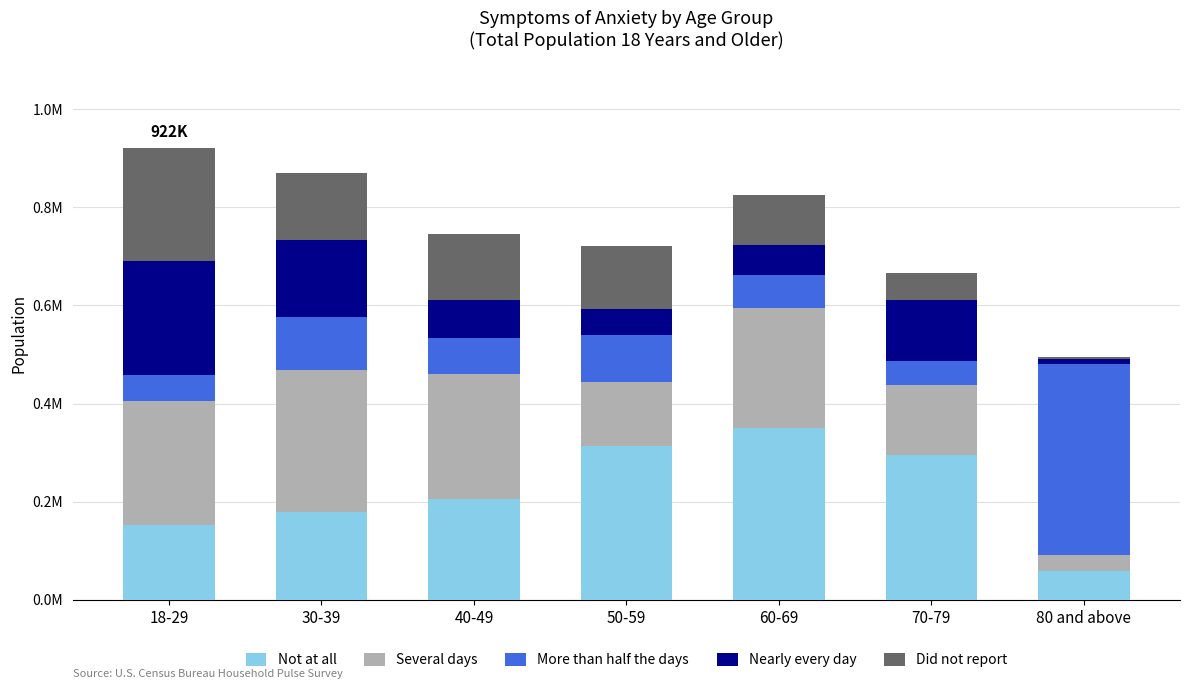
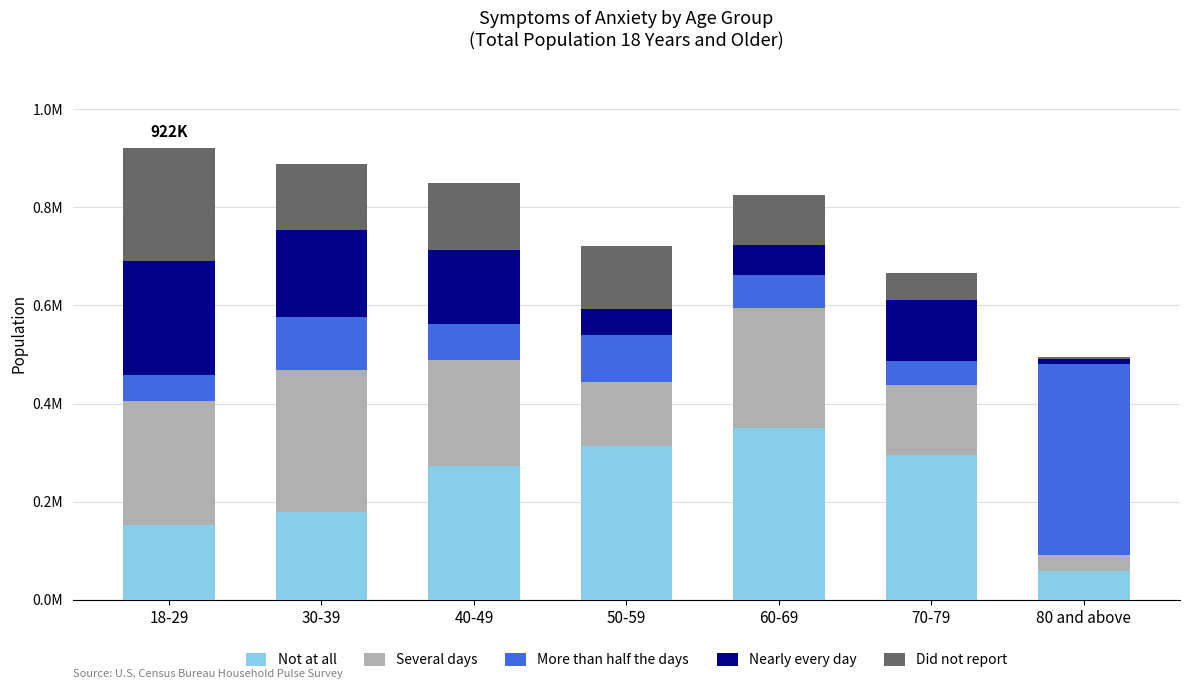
  {
    "Not at all": {
      "18-29": 150000,
      "30-39": 180000,
-     "40-49": 200000,
+     "40-49": 270000,
      "50-59": 310000,
      "60-69": 350000,
      "70-79": 290000,
      "80 and above": 60000
    },
    "Several days": {
      "18-29": 250000,
      "30-39": 290000,
-     "40-49": 260000,
+     "40-49": 220000,
      "50-59": 130000,
      "60-69": 240000,
      "70-79": 140000,
      "80 and above": 30000
    },
    "More than half the days": {
      "18-29": 50000,
      "30-39": 110000,
      "40-49": 70000,
      "50-59": 100000,
      "60-69": 70000,
      "70-79": 50000,
      "80 and above": 390000
    },
    "Nearly every day": {
      "18-29": 230000,
-     "30-39": 160000,
-     "40-49": 80000,
+     "30-39": 180000,
+     "40-49": 150000,
      "50-59": 50000,
      "60-69": 60000,
      "70-79": 120000,
      "80 and above": 10000
    },
    "Did not report": {
      "30-39": 140000,
      "40-49": 140000,
      "50-59": 130000,
      "60-69": 100000,
      "70-79": 60000
    }
  }
